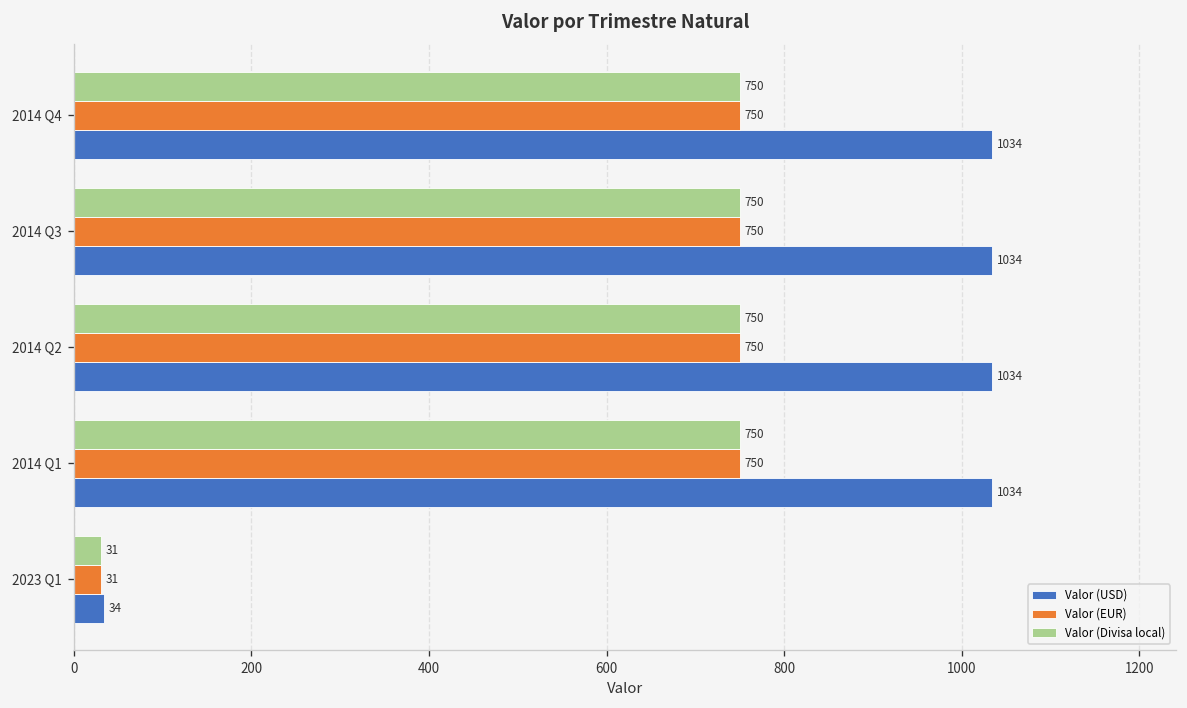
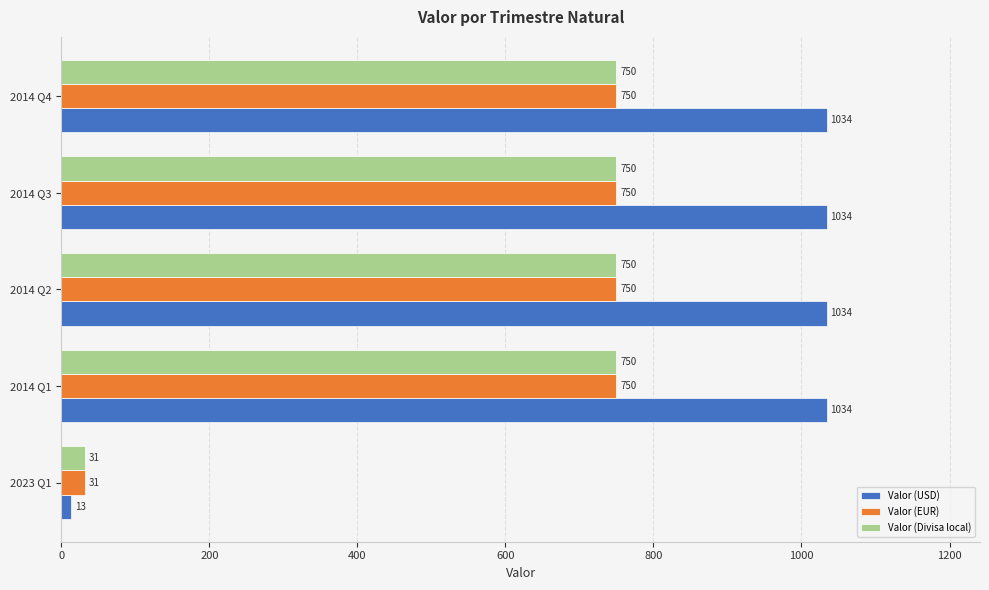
  {
    "Valor (USD)": {
      "2014 Q4": 1034,
      "2014 Q3": 1034,
      "2014 Q2": 1034,
      "2014 Q1": 1034,
-     "2023 Q1": 34
+     "2023 Q1": 13
    },
    "Valor (EUR)": {
      "2014 Q4": 750,
      "2014 Q3": 750,
      "2014 Q2": 750,
      "2014 Q1": 750,
      "2023 Q1": 31
    },
    "Valor (Divisa local)": {
      "2014 Q4": 750,
      "2014 Q3": 750,
      "2014 Q2": 750,
      "2014 Q1": 750,
      "2023 Q1": 31
    }
  }
